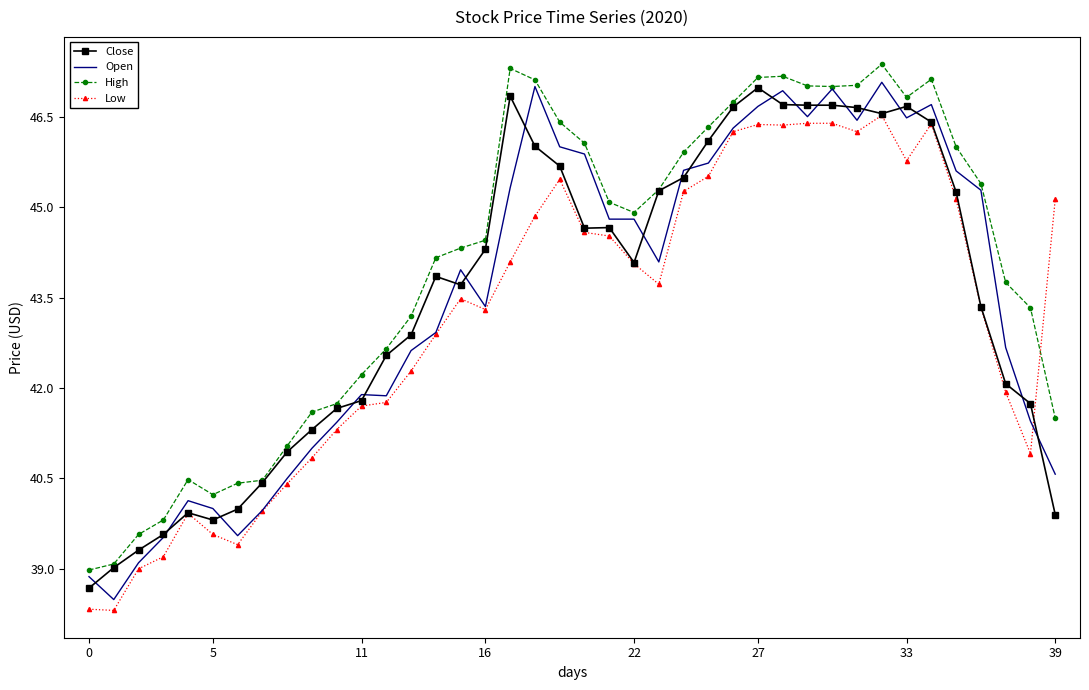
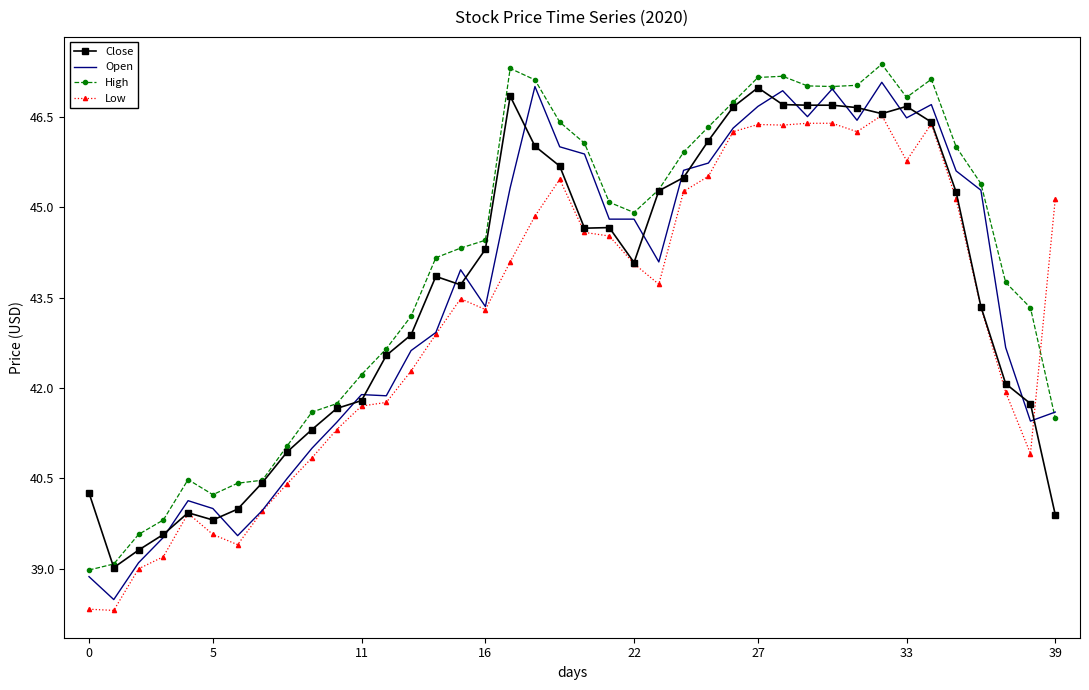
  {
    "Close": {
-     "0": 38.7,
+     "0": 40.3,
      "5": 39.8,
      "11": 41.8,
      "16": 44.3,
      "27": 47.0,
      "33": 46.7,
      "39": 39.9
    },
    "Open": {
      "0": 38.9,
      "5": 40.0,
      "11": 41.9,
      "16": 43.4,
      "22": 44.8,
      "27": 46.7,
      "33": 46.5,
-     "39": 40.6
+     "39": 41.6
    },
    "High": {
      "0": 39.0,
      "5": 40.2,
      "11": 42.2,
      "16": 44.5,
      "22": 44.9,
      "27": 47.2,
      "33": 46.8,
      "39": 41.5
    },
    "Low": {
      "0": 38.3,
      "5": 39.6,
      "11": 41.7,
      "16": 43.3,
      "27": 46.4,
      "33": 45.8,
      "39": 45.1
    }
  }
